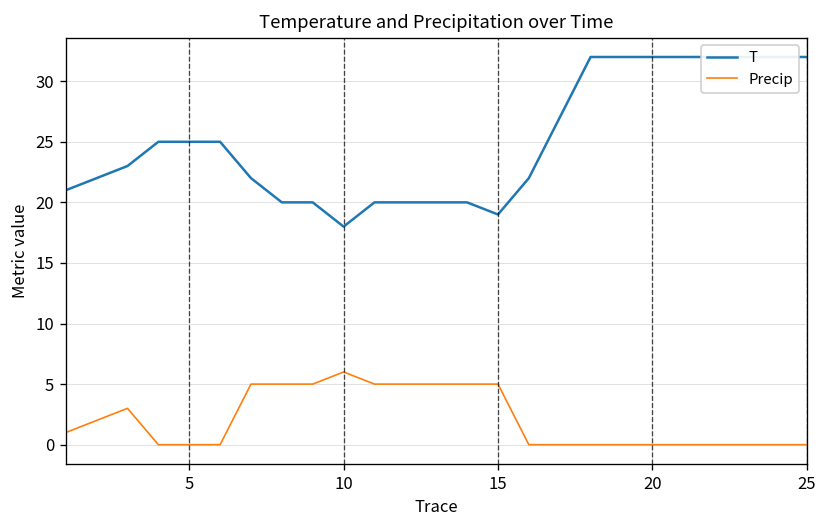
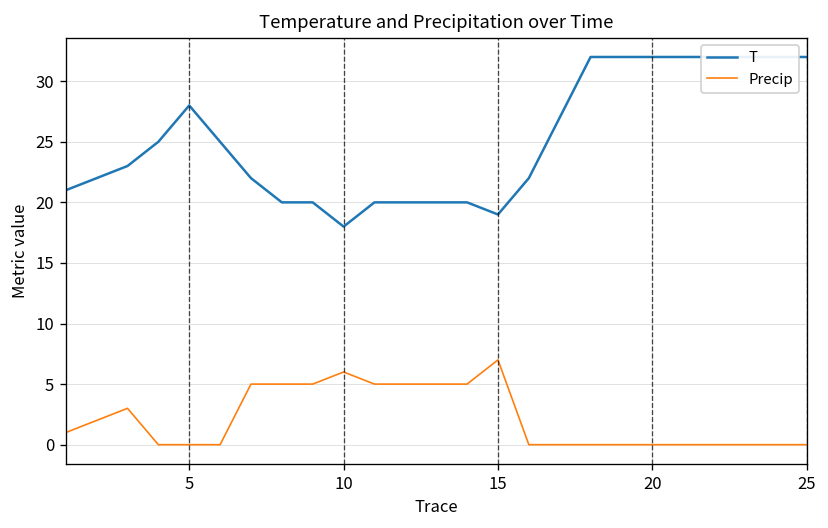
  {
    "T": {
-     "5": 25,
+     "5": 28,
      "10": 18,
      "15": 19,
      "20": 32,
      "25": 32
    },
    "Precip": {
      "5": 0,
      "10": 6,
-     "15": 5,
+     "15": 7,
      "20": 0,
      "25": 0
    }
  }
